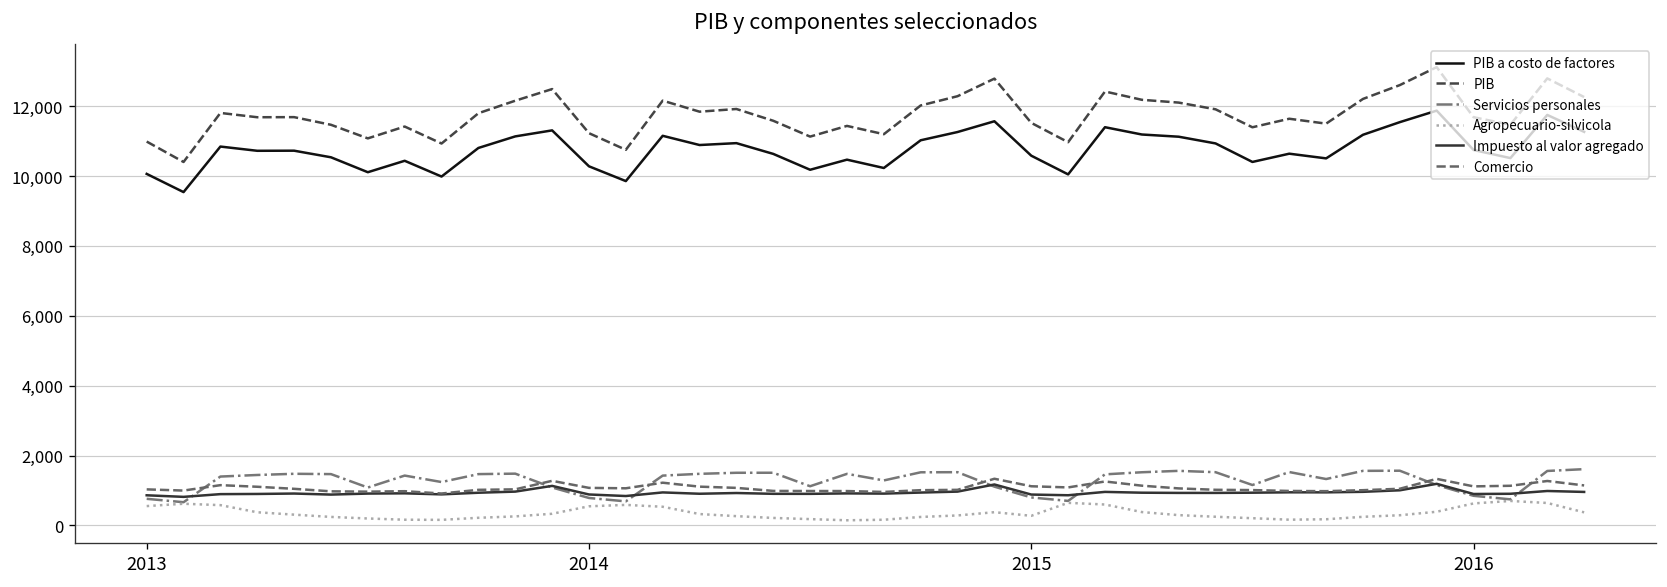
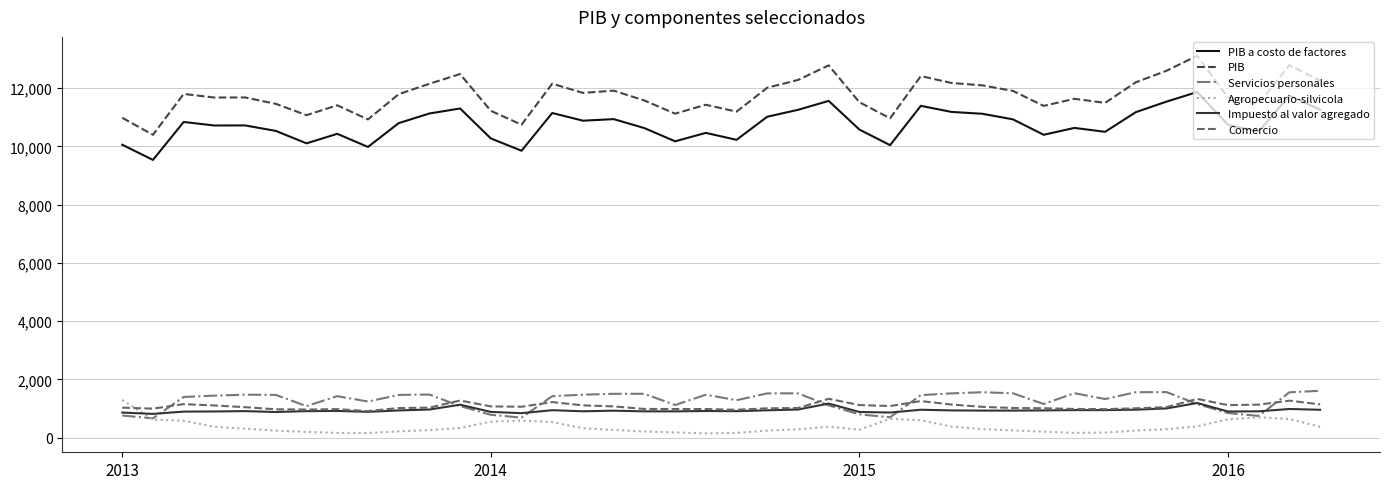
  {
    "Agropecuario-silvicola": {
-     "2013": "600",
+     "2013": "1,300",
      "2014": "500",
      "2015": "300",
      "2016": "600"
    }
  }
